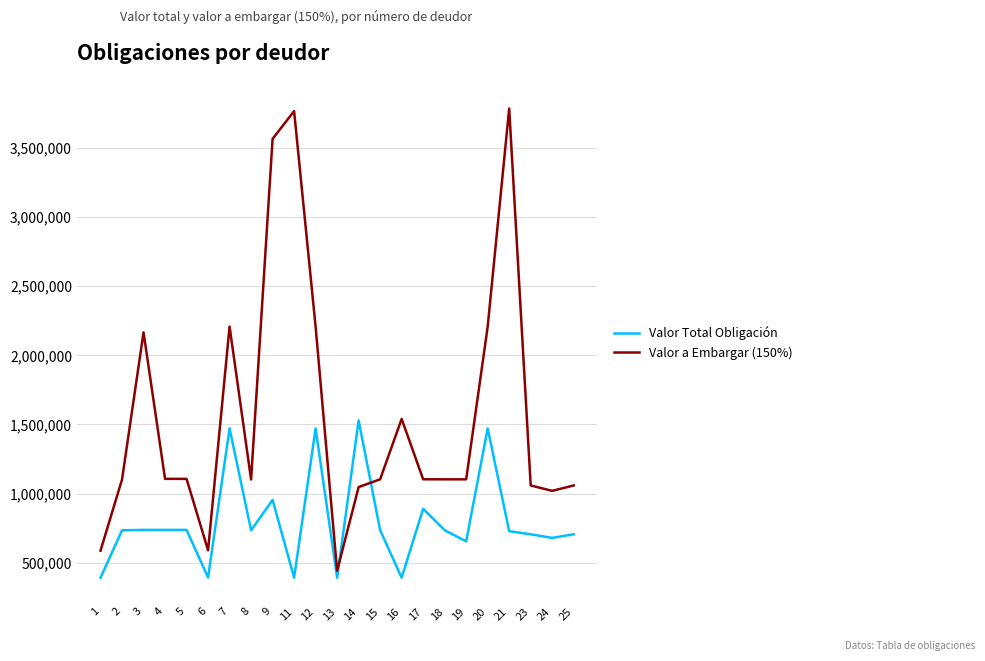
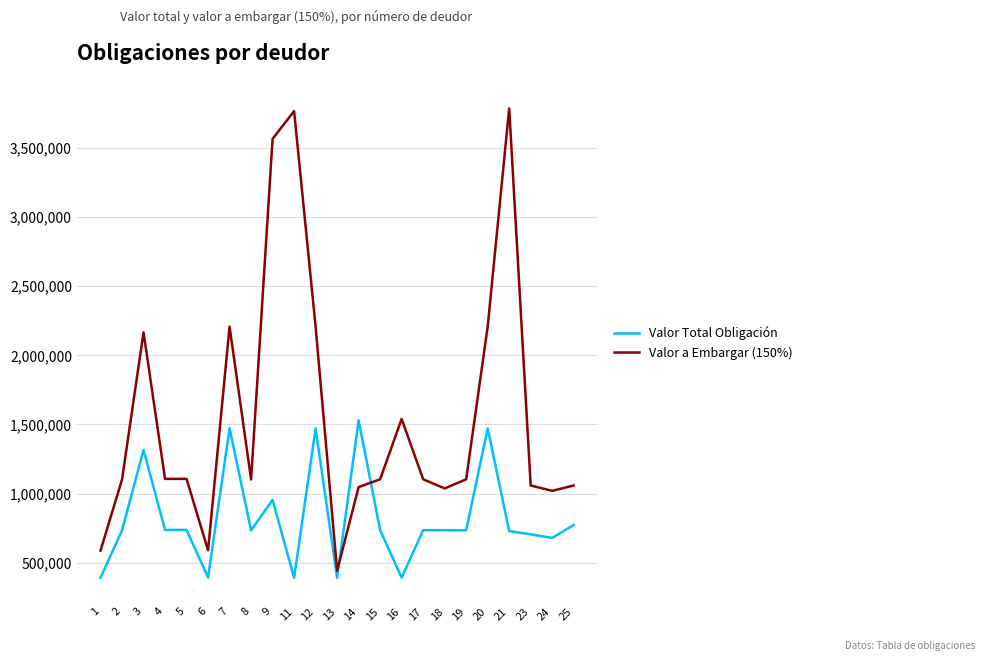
  {
    "Valor Total Obligación": {
      "1": "390,000",
      "2": "730,000",
-     "3": "740,000",
+     "3": "1,320,000",
      "4": "740,000",
      "5": "740,000",
      "6": "390,000",
      "7": "1,470,000",
      "8": "730,000",
      "9": "950,000",
      "11": "390,000",
      "12": "1,470,000",
      "13": "390,000",
      "14": "1,530,000",
      "15": "740,000",
      "16": "390,000",
-     "17": "890,000",
+     "17": "740,000",
      "18": "740,000",
-     "19": "660,000",
+     "19": "740,000",
      "20": "1,470,000",
      "21": "730,000",
      "23": "710,000",
      "24": "680,000",
-     "25": "710,000"
+     "25": "770,000"
    },
    "Valor a Embargar (150%)": {
      "1": "590,000",
      "2": "1,100,000",
      "3": "2,170,000",
      "4": "1,110,000",
      "5": "1,110,000",
      "6": "590,000",
      "7": "2,210,000",
      "8": "1,100,000",
      "9": "3,560,000",
      "11": "3,770,000",
      "12": "2,210,000",
      "13": "440,000",
      "14": "1,050,000",
      "15": "1,100,000",
      "16": "1,540,000",
      "17": "1,100,000",
-     "18": "1,100,000",
+     "18": "1,040,000",
      "19": "1,100,000",
      "20": "2,210,000",
      "21": "3,780,000",
      "23": "1,060,000",
      "24": "1,020,000",
      "25": "1,060,000"
    }
  }
